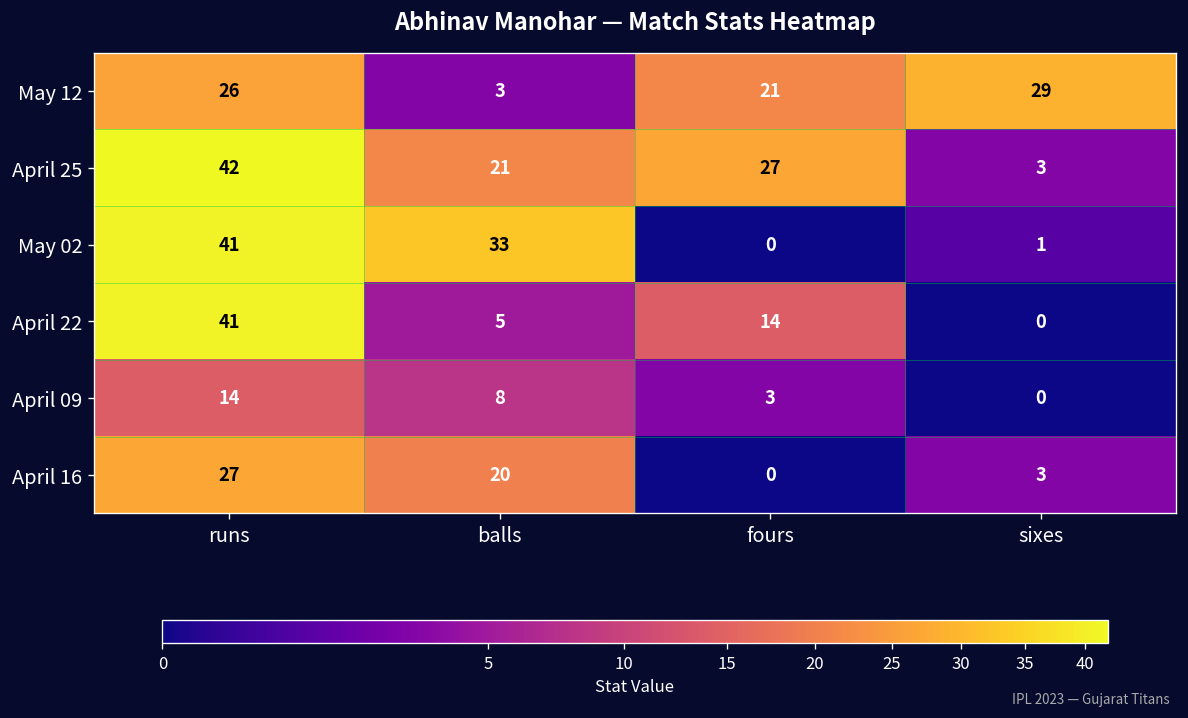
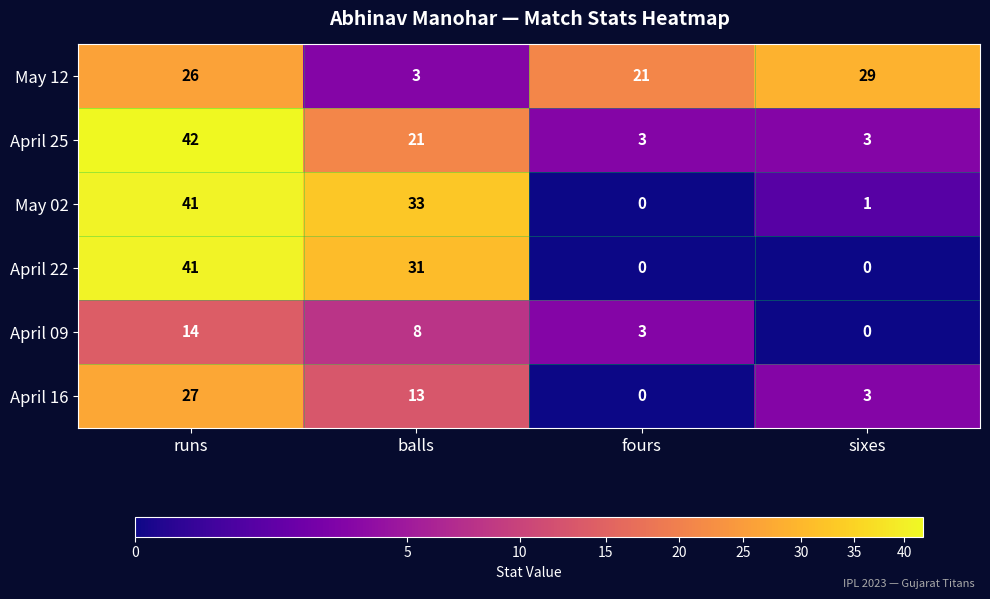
  {
    "May 12": {
      "runs": 26,
      "balls": 3,
      "fours": 21,
      "sixes": 29
    },
    "April 25": {
      "runs": 42,
      "balls": 21,
-     "fours": 27,
+     "fours": 3,
      "sixes": 3
    },
    "May 02": {
      "runs": 41,
      "balls": 33,
      "fours": 0,
      "sixes": 1
    },
    "April 22": {
      "runs": 41,
-     "balls": 5,
-     "fours": 14,
+     "balls": 31,
+     "fours": 0,
      "sixes": 0
    },
    "April 09": {
      "runs": 14,
      "balls": 8,
      "fours": 3,
      "sixes": 0
    },
    "April 16": {
      "runs": 27,
-     "balls": 20,
+     "balls": 13,
      "fours": 0,
      "sixes": 3
    }
  }
